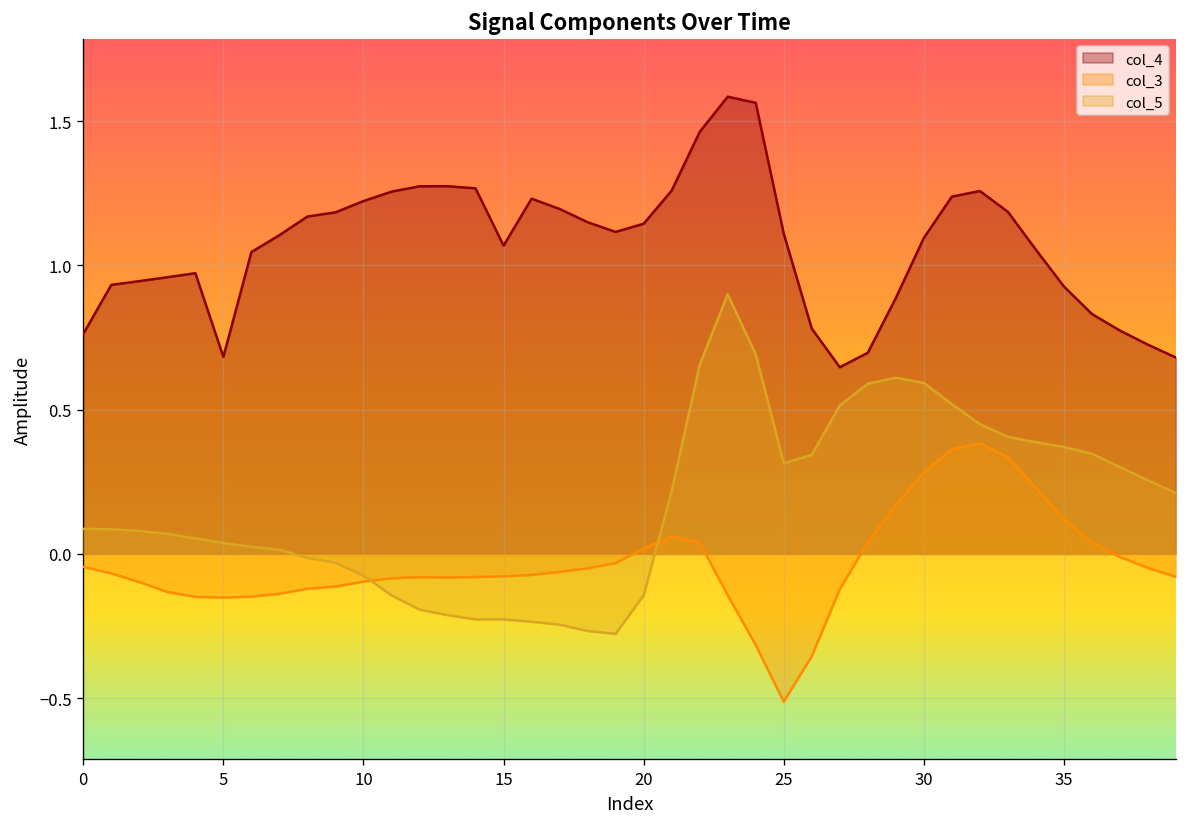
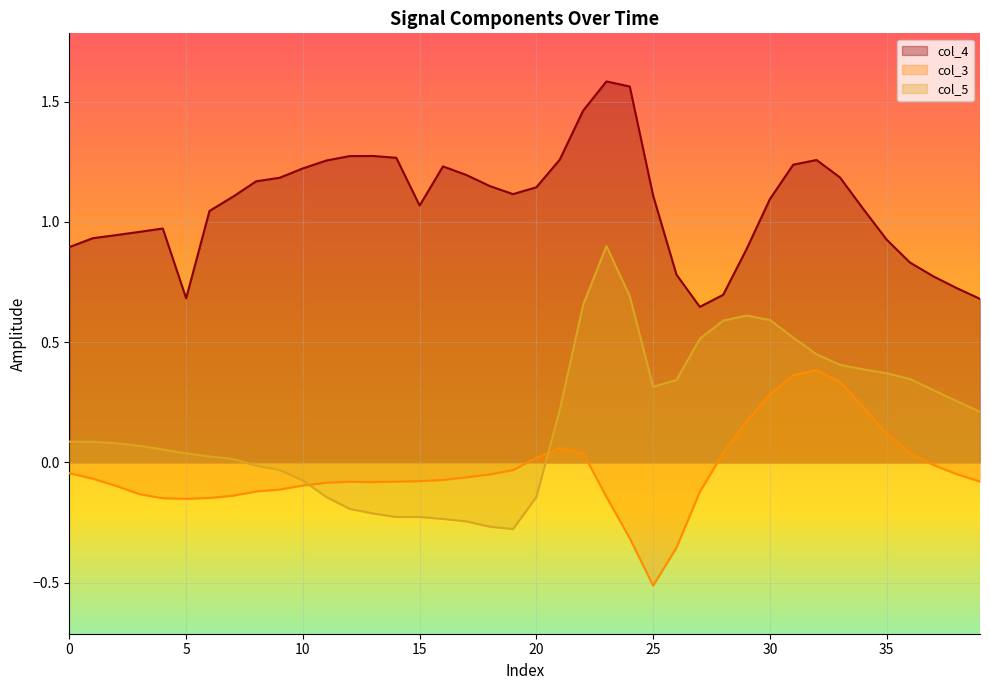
  {
    "col_4": {
-     "0": 0.76,
+     "0": 0.90,
      "5": 0.68,
      "10": 1.22,
      "15": 1.07,
      "20": 1.14,
      "25": 1.11,
      "30": 1.09,
      "35": 0.93
    }
  }
